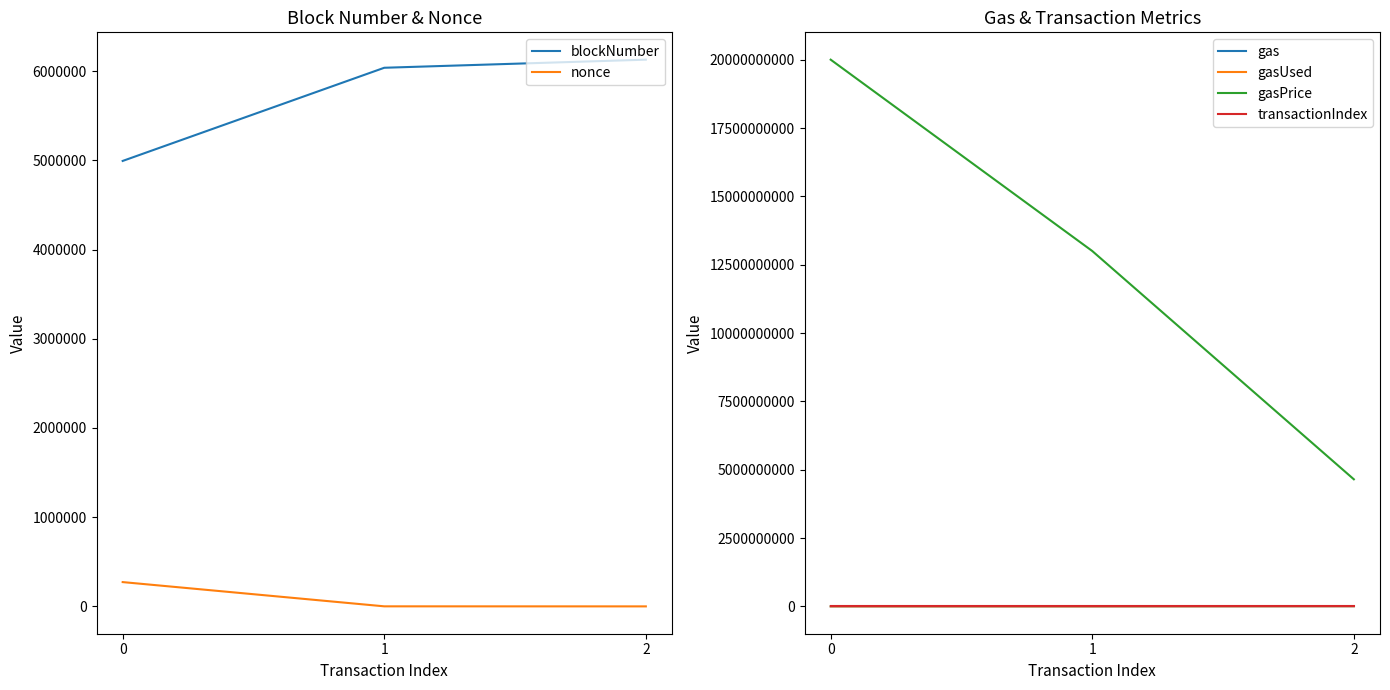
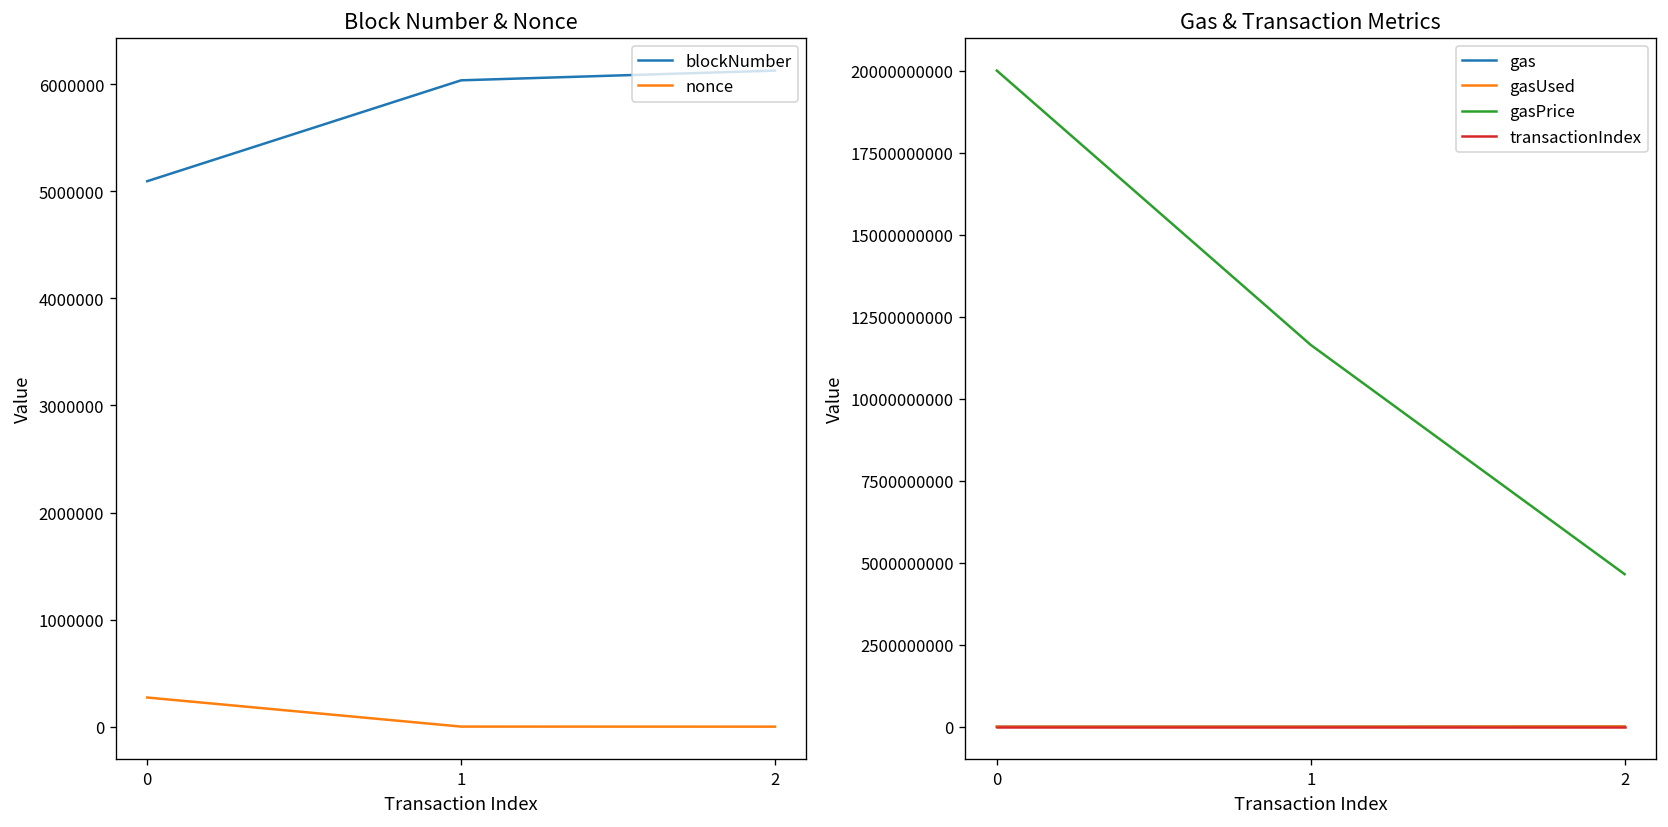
  {
    "Block Number & Nonce": {
      "blockNumber": {
-       "0": 5000000,
+       "0": 5100000,
        "1": 6000000
      },
      "nonce": {
        "0": 300000,
        "1": 0,
        "2": 0
      }
    },
    "Gas & Transaction Metrics": {
      "transactionIndex": {
        "0": 0,
        "1": 0,
        "2": 0
      },
      "gasPrice": {
        "0": 20000000000,
-       "1": 13000000000,
+       "1": 11600000000,
        "2": 4600000000
      }
    }
  }
